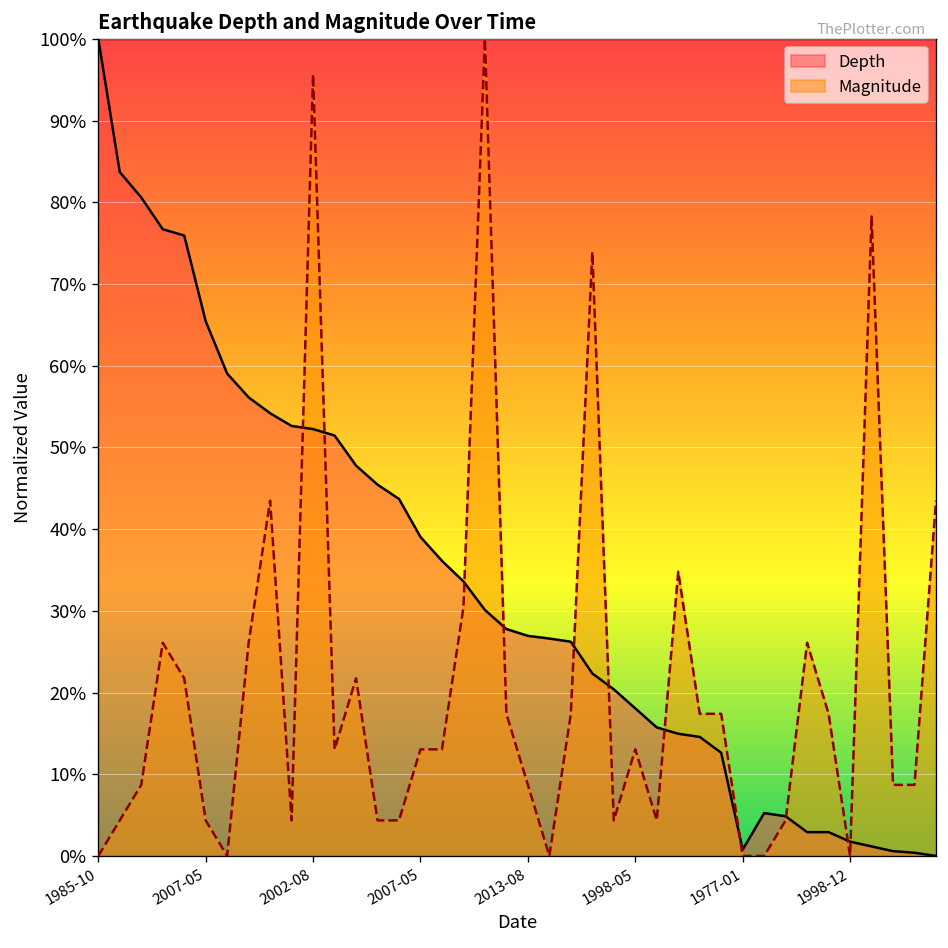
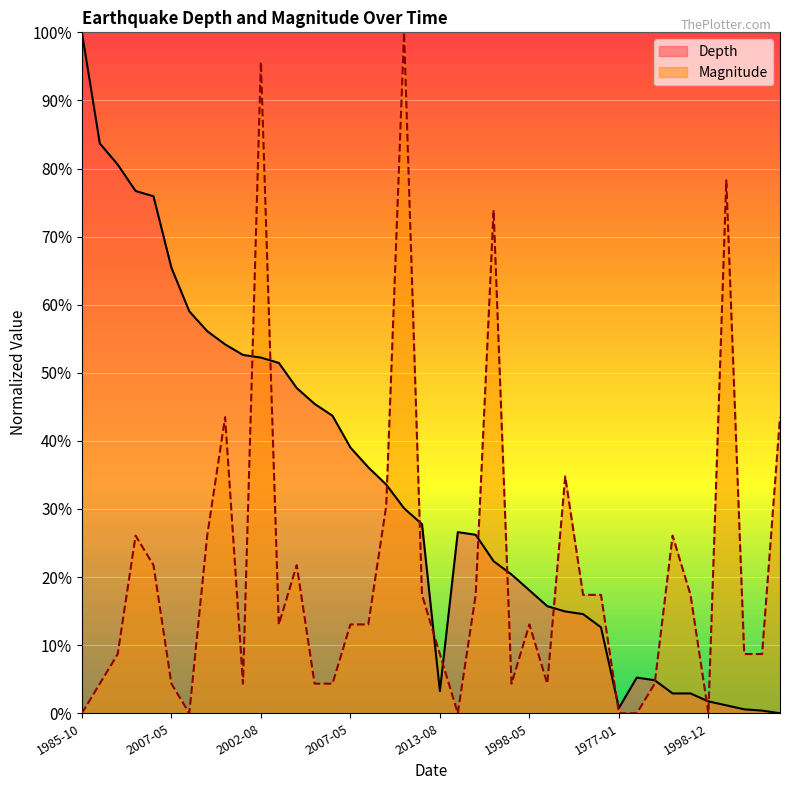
  {
    "Depth": {
      "1985-10": "100%",
      "2002-08": "52%",
-     "2013-08": "27%",
+     "2013-08": "3%",
      "1998-05": "18%",
      "1977-01": "1%",
      "1998-12": "2%"
    },
    "Magnitude": {
      "1985-10": "0%",
      "2002-08": "96%",
      "2013-08": "9%",
      "1998-05": "13%",
      "1977-01": "0%",
      "1998-12": "0%"
    }
  }
